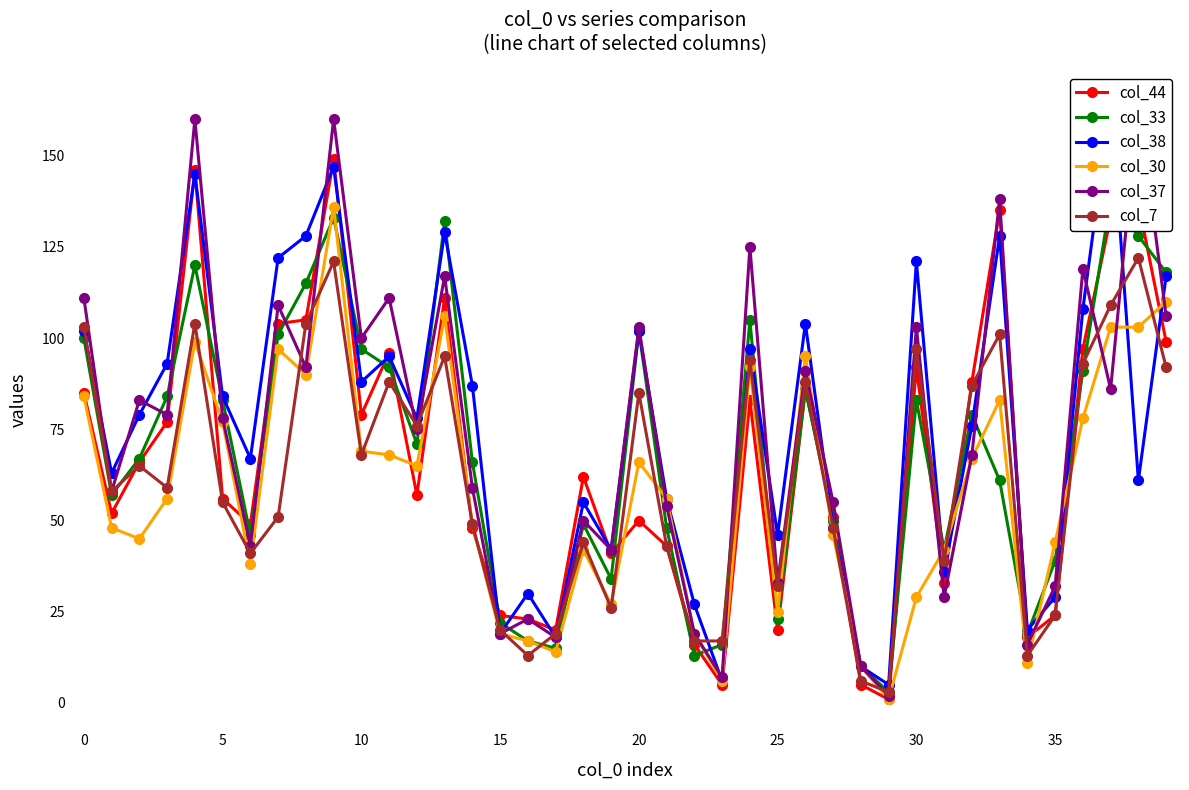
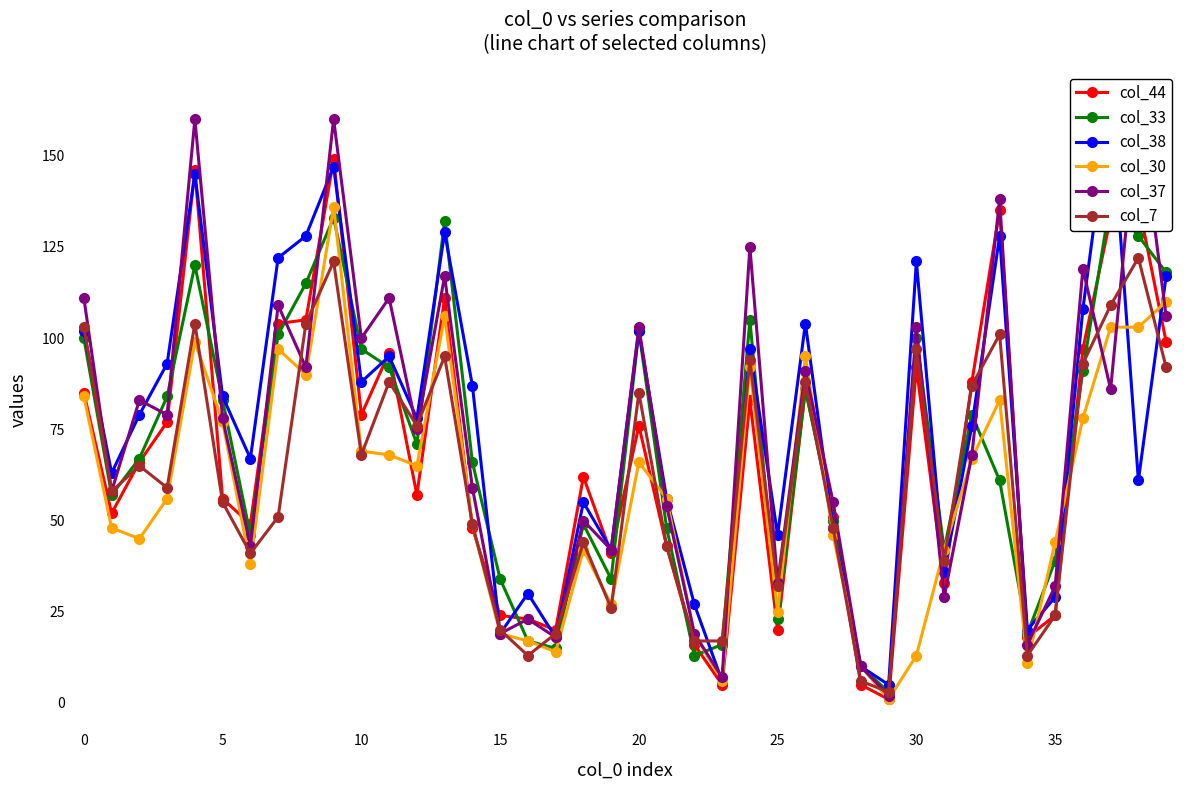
  {
    "col_44": {
      "0": 85,
      "5": 56,
      "10": 79,
      "15": 24,
-     "20": 50,
+     "20": 76,
      "25": 20,
      "30": 92
    },
    "col_33": {
      "0": 100,
      "5": 83,
      "10": 97,
-     "15": 22,
+     "15": 34,
      "25": 23,
-     "30": 83,
+     "30": 100,
      "35": 39
    },
    "col_38": {
      "0": 102,
      "5": 84,
      "10": 88,
      "25": 46,
      "30": 121,
      "35": 29
    },
    "col_30": {
      "0": 84,
      "5": 77,
      "10": 69,
      "20": 66,
      "25": 25,
-     "30": 29,
+     "30": 13,
      "35": 44
    },
    "col_37": {
      "0": 111,
      "5": 78,
      "10": 100,
      "20": 103,
      "25": 33,
      "30": 103,
      "35": 32
    },
    "col_7": {
      "0": 103,
      "5": 55,
      "10": 68,
      "15": 20,
      "20": 85,
      "25": 32,
      "30": 97
    }
  }
